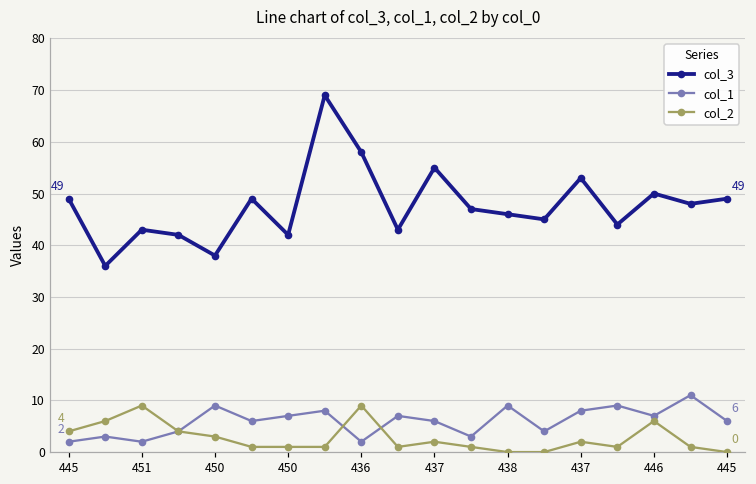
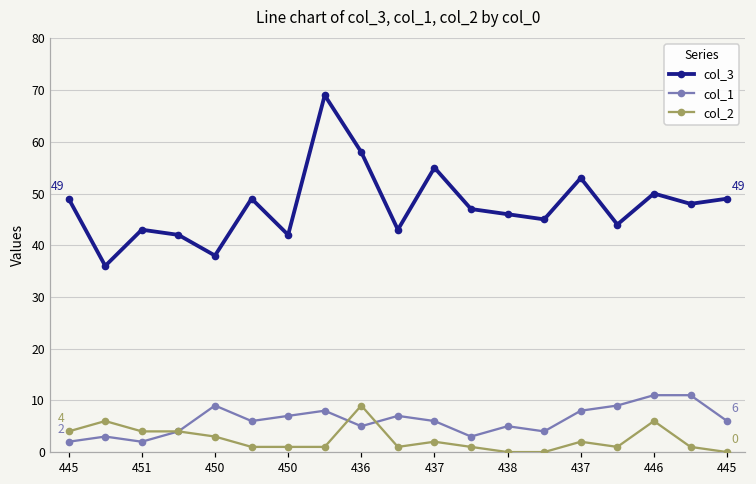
  {
    "col_3": {
      "451": 43,
      "436": 58,
      "438": 46,
      "446": 50
    },
    "col_1": {
      "451": 2,
-     "436": 2,
-     "438": 9,
-     "446": 7
+     "436": 5,
+     "438": 5,
+     "446": 11
    },
    "col_2": {
-     "451": 9,
+     "451": 4,
      "436": 9,
      "438": 0,
      "446": 6
    }
  }
